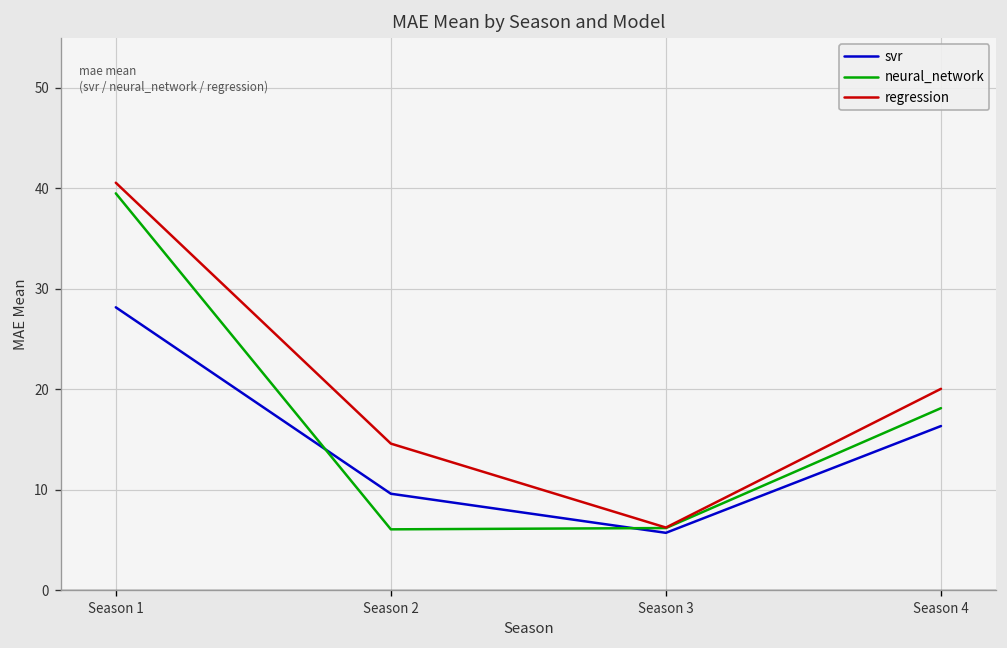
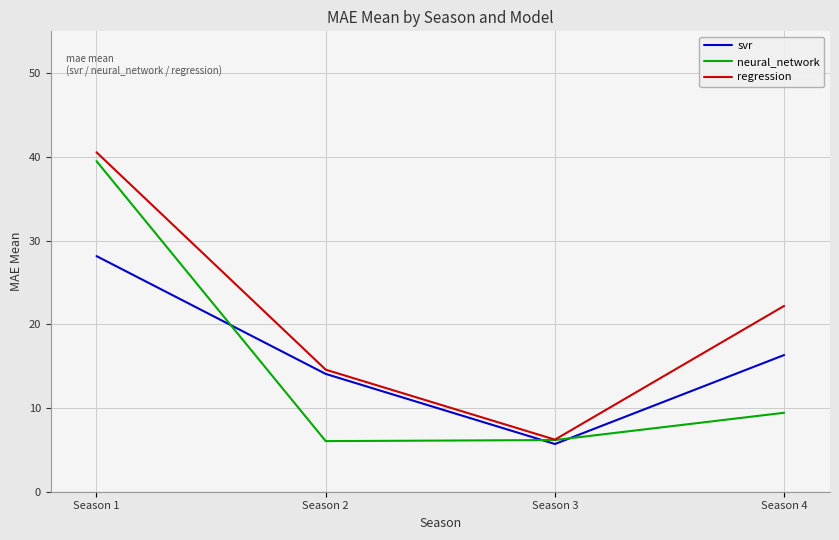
  {
    "svr": {
      "Season 1": 28,
-     "Season 2": 10,
+     "Season 2": 14,
      "Season 3": 6,
      "Season 4": 16
    },
    "neural_network": {
      "Season 1": 39,
      "Season 2": 6,
-     "Season 4": 18
+     "Season 4": 9
    },
    "regression": {
      "Season 1": 41,
      "Season 2": 15,
-     "Season 4": 20
+     "Season 4": 22
    }
  }
